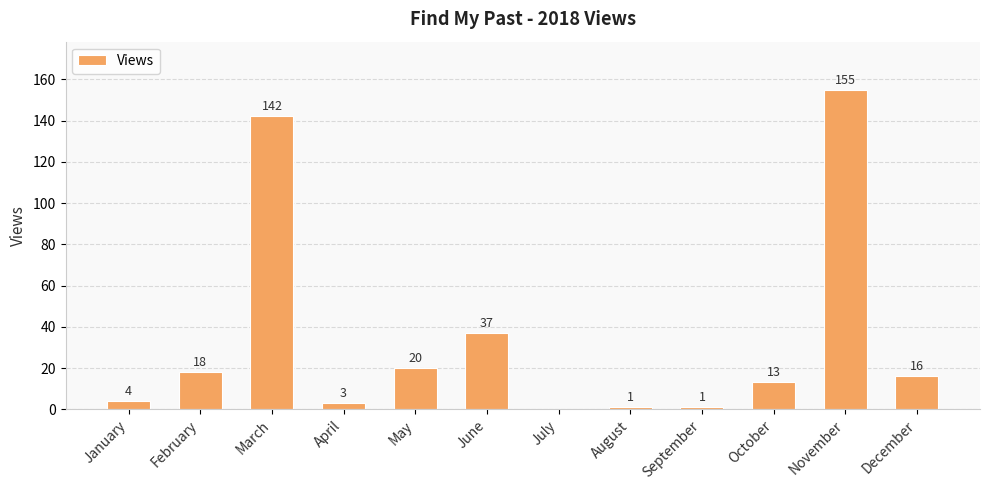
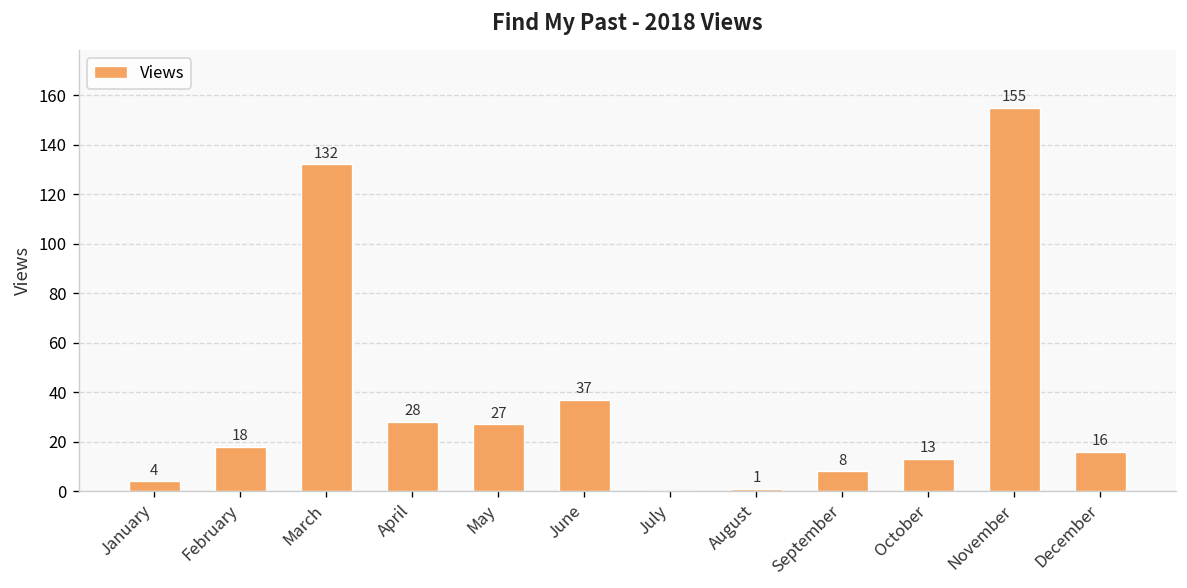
  {
    "January": 4,
    "February": 18,
-   "March": 142,
-   "April": 3,
-   "May": 20,
+   "March": 132,
+   "April": 28,
+   "May": 27,
    "June": 37,
    "August": 1,
-   "September": 1,
+   "September": 8,
    "October": 13,
    "November": 155,
    "December": 16
  }
